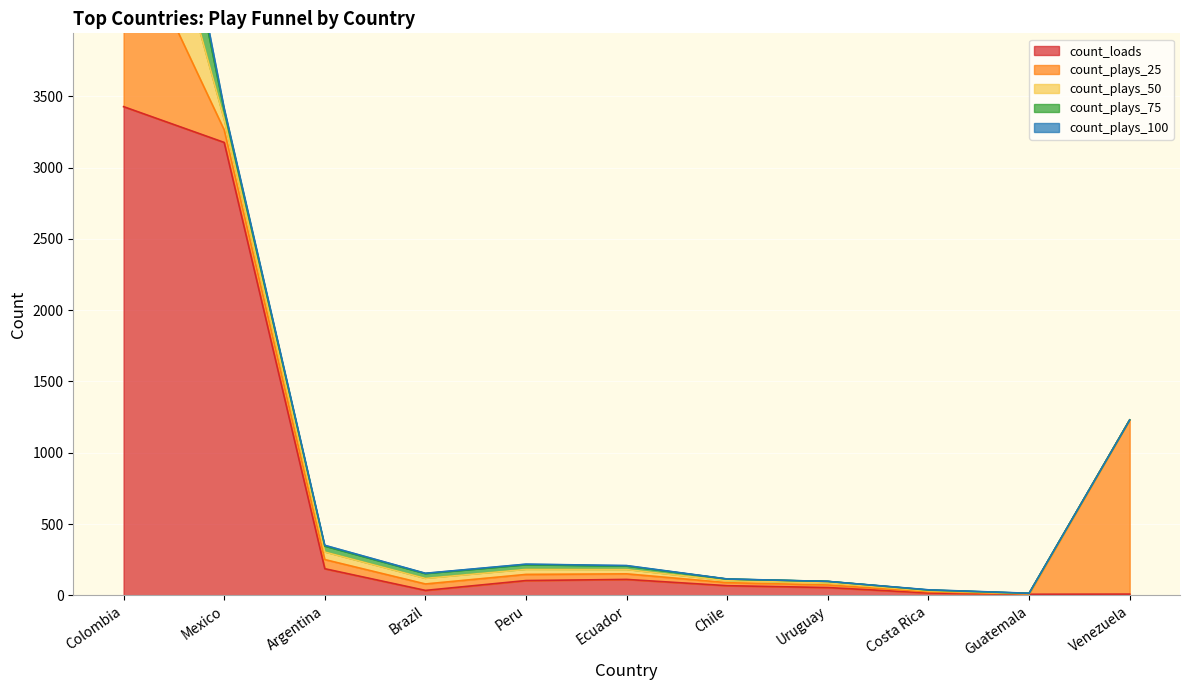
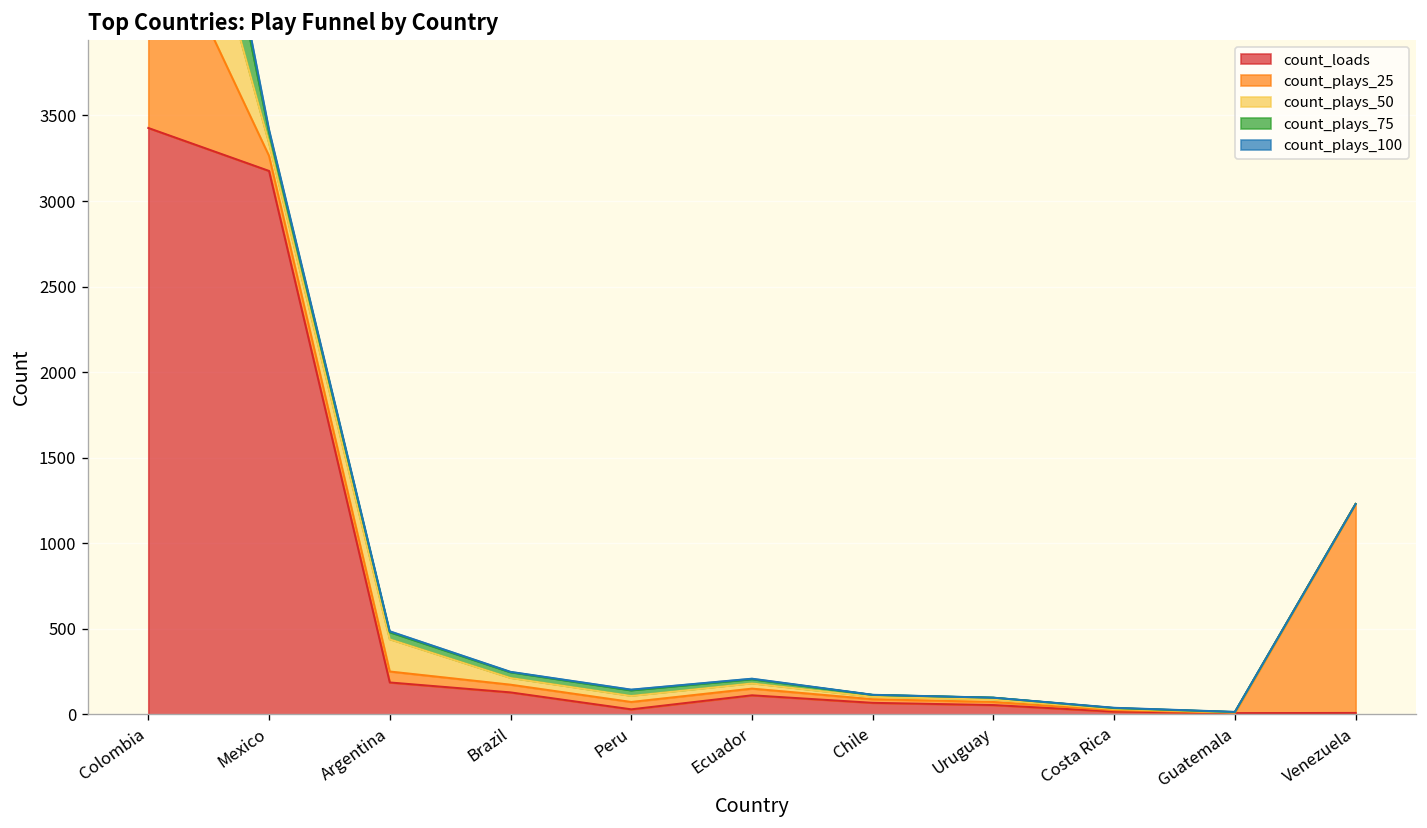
  {
    "count_loads": {
      "Colombia": 3430,
      "Mexico": 3180,
      "Argentina": 190,
-     "Brazil": 40,
-     "Peru": 100,
+     "Brazil": 130,
+     "Peru": 30,
      "Ecuador": 110,
      "Chile": 70,
      "Venezuela": 10
    },
    "count_plays_25": {
      "Mexico": 90,
      "Argentina": 60,
      "Brazil": 50,
      "Peru": 40,
      "Ecuador": 40
    },
    "count_plays_50": {
      "Mexico": 80,
-     "Argentina": 50,
+     "Argentina": 190,
      "Brazil": 40,
      "Peru": 40,
      "Ecuador": 30
    }
  }
